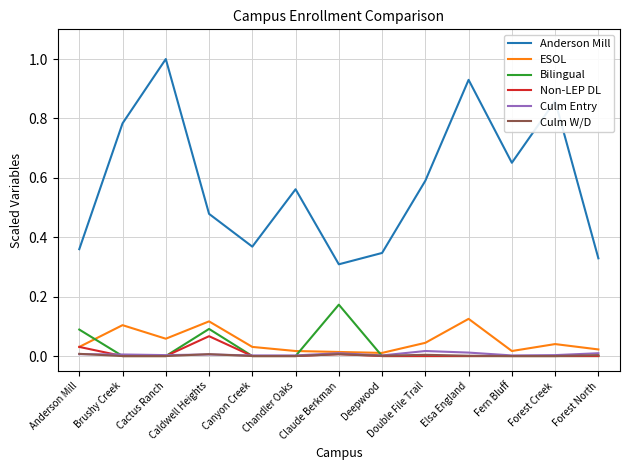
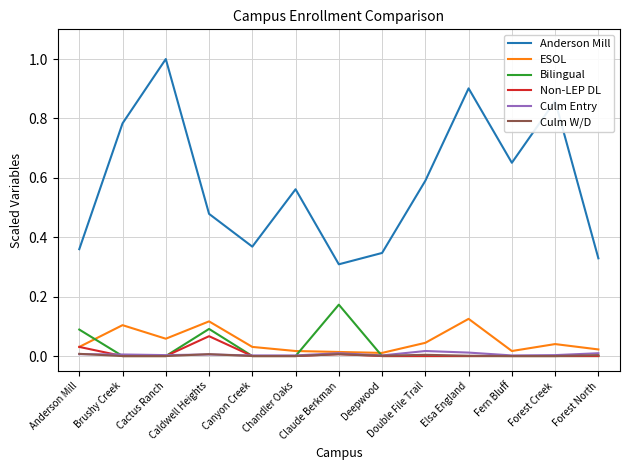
  {
    "Anderson Mill": {
      "Anderson Mill": 0.36,
      "Brushy Creek": 0.78,
      "Cactus Ranch": 1.00,
      "Caldwell Heights": 0.48,
      "Canyon Creek": 0.37,
      "Chandler Oaks": 0.56,
      "Claude Berkman": 0.31,
      "Deepwood": 0.35,
      "Double File Trail": 0.59,
-     "Elsa England": 0.93,
+     "Elsa England": 0.90,
      "Fern Bluff": 0.65,
      "Forest North": 0.33
    },
    "ESOL": {
      "Brushy Creek": 0.10,
      "Cactus Ranch": 0.06,
      "Caldwell Heights": 0.12,
      "Canyon Creek": 0.03,
      "Chandler Oaks": 0.02,
      "Double File Trail": 0.04,
      "Elsa England": 0.13,
      "Fern Bluff": 0.02,
      "Forest Creek": 0.04,
      "Forest North": 0.02
    },
    "Bilingual": {
      "Anderson Mill": 0.09,
      "Caldwell Heights": 0.09,
      "Claude Berkman": 0.17
    },
    "Non-LEP DL": {
      "Caldwell Heights": 0.07
    },
    "Culm Entry": {
      "Double File Trail": 0.02,
      "Elsa England": 0.01
    }
  }
